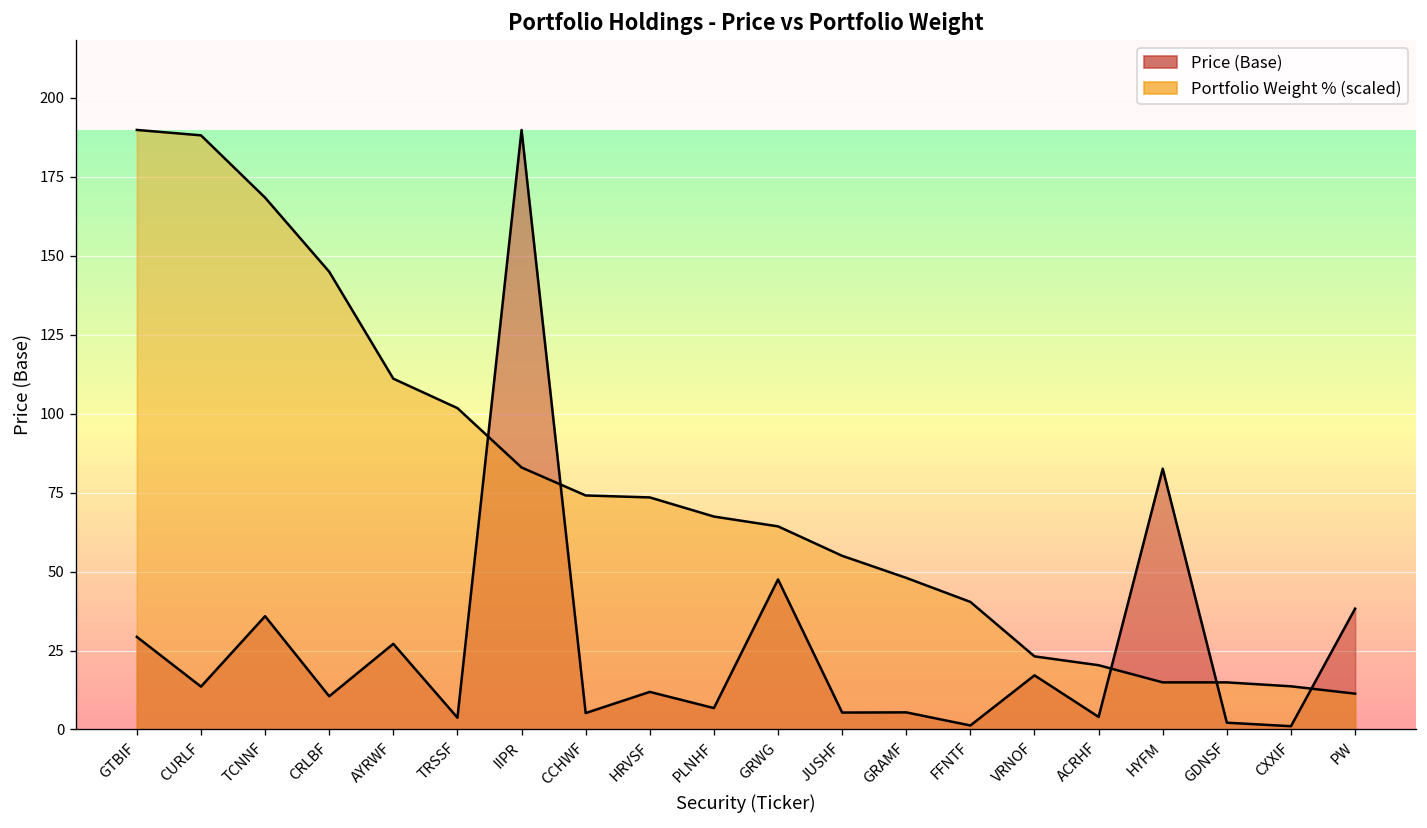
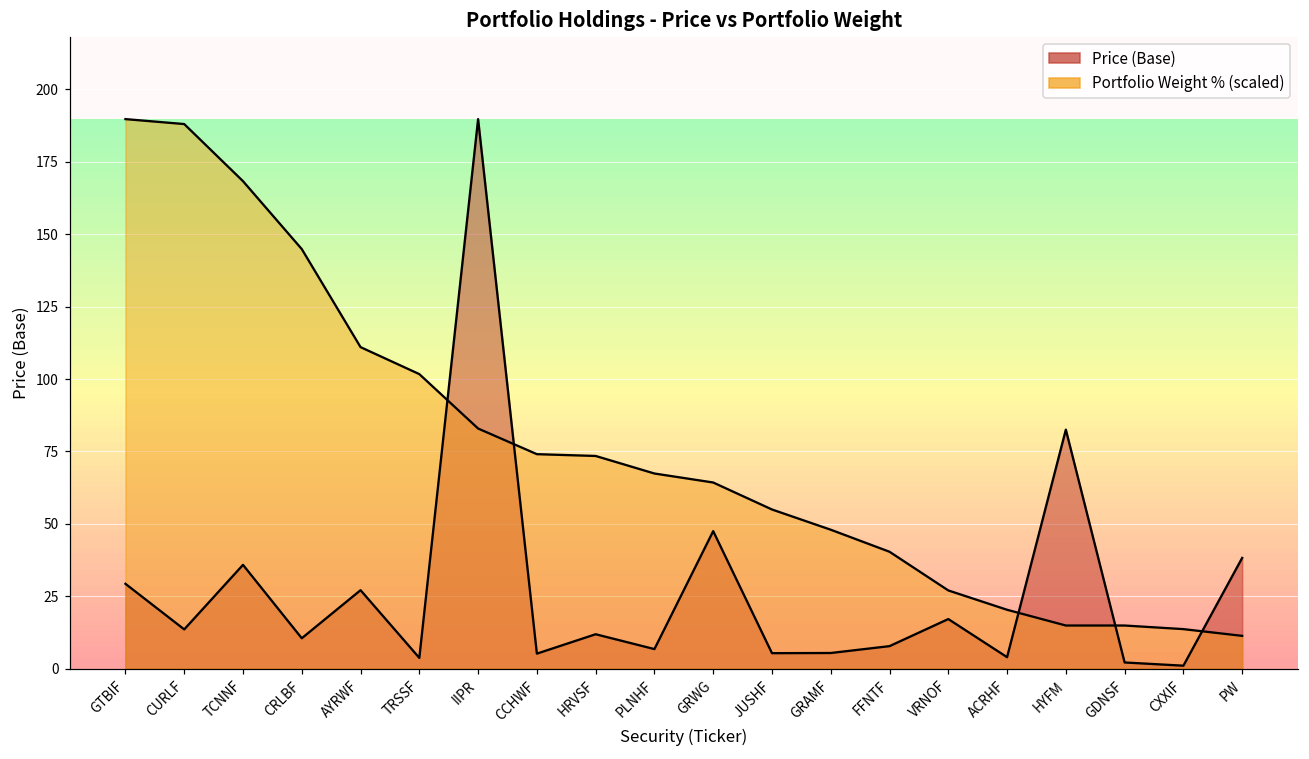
  {
    "Price (Base)": {
      "GTBIF": 29,
      "CURLF": 14,
      "TCNNF": 36,
      "CRLBF": 11,
      "AYRWF": 27,
      "TRSSF": 4,
      "IIPR": 190,
      "CCHWF": 5,
      "HRVSF": 12,
      "PLNHF": 7,
      "GRWG": 48,
      "JUSHF": 5,
      "GRAMF": 5,
-     "FFNTF": 1,
+     "FFNTF": 8,
      "VRNOF": 17,
      "ACRHF": 4,
      "HYFM": 83,
      "GDNSF": 2,
      "CXXIF": 1,
      "PW": 38
    },
    "Portfolio Weight % (scaled)": {
      "GTBIF": 190,
      "CURLF": 188,
      "TCNNF": 168,
      "CRLBF": 145,
      "AYRWF": 111,
      "TRSSF": 102,
      "IIPR": 83,
      "CCHWF": 74,
      "HRVSF": 73,
      "PLNHF": 67,
      "GRWG": 64,
      "JUSHF": 55,
      "GRAMF": 48,
      "FFNTF": 40,
-     "VRNOF": 23,
+     "VRNOF": 27,
      "ACRHF": 20,
      "HYFM": 15,
      "GDNSF": 15,
      "CXXIF": 14,
      "PW": 11
    }
  }
